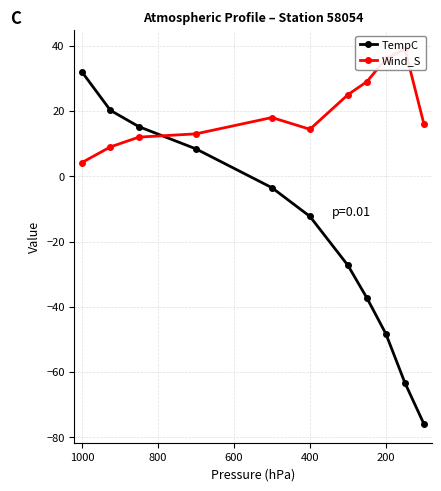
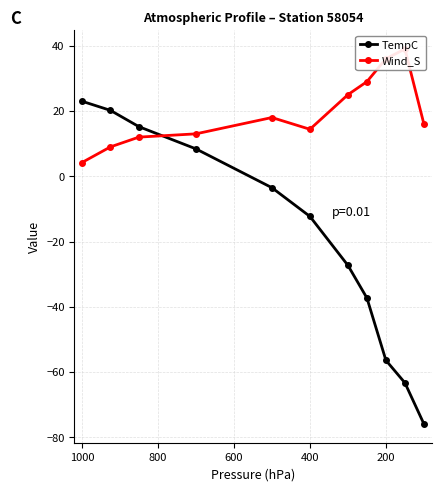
  {
    "TempC": {
-     "1000": 32,
-     "200": -48
+     "1000": 23,
+     "200": -56
    },
    "Wind_S": {
      "1000": 4,
      "400": 14
    }
  }
